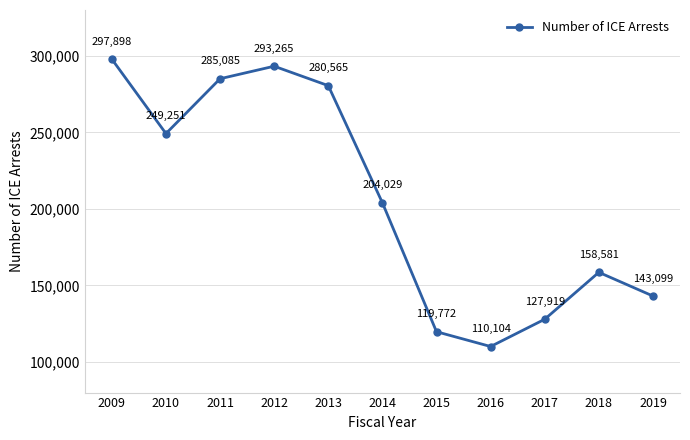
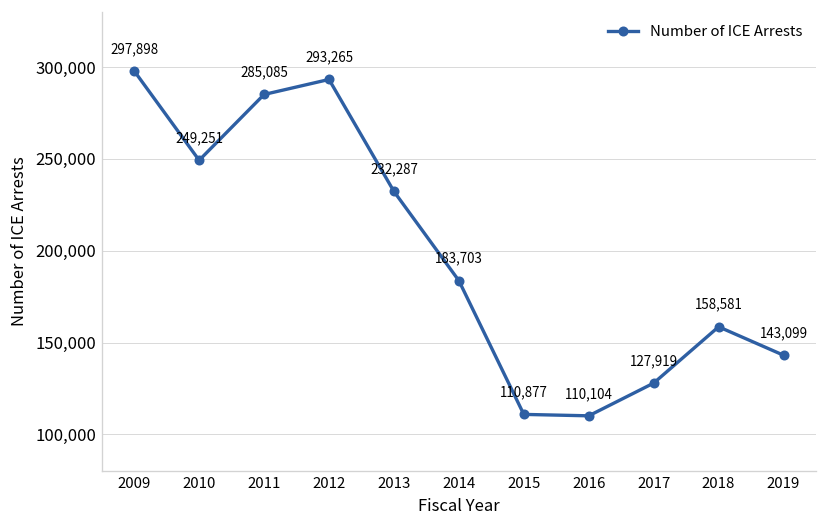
  {
    "2009": "297,898",
    "2010": "249,251",
    "2011": "285,085",
    "2012": "293,265",
-   "2013": "280,565",
-   "2014": "204,029",
-   "2015": "119,772",
+   "2013": "232,287",
+   "2014": "183,703",
+   "2015": "110,877",
    "2016": "110,104",
    "2017": "127,919",
    "2018": "158,581",
    "2019": "143,099"
  }
